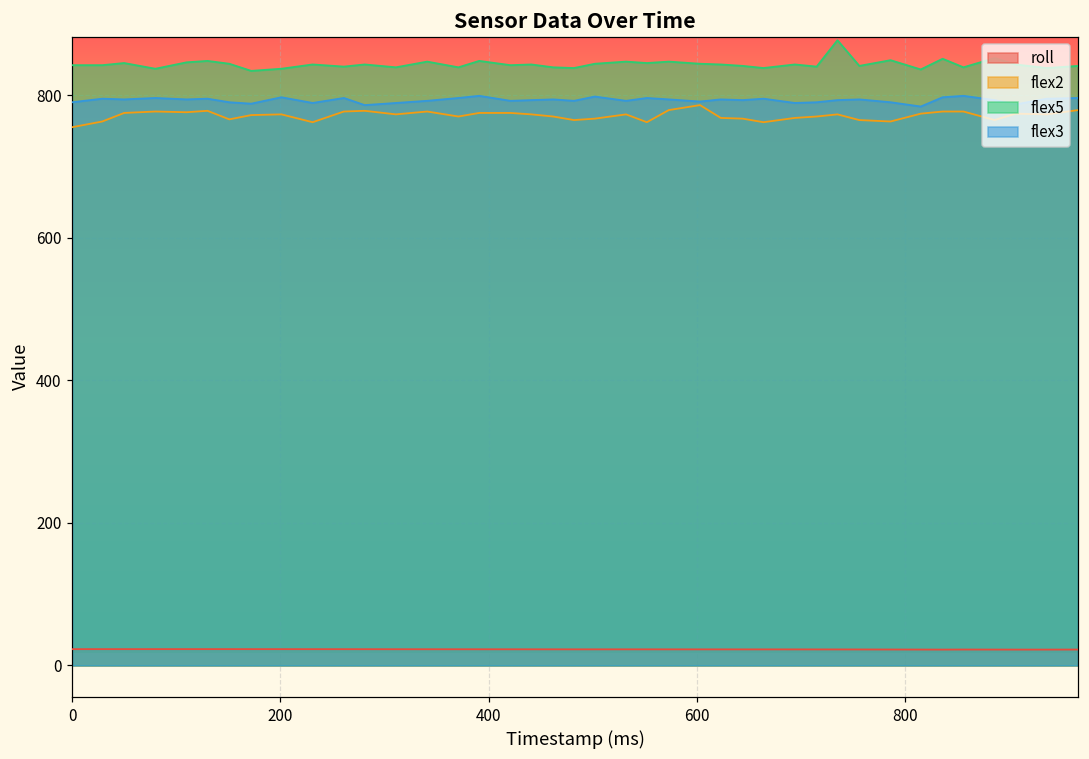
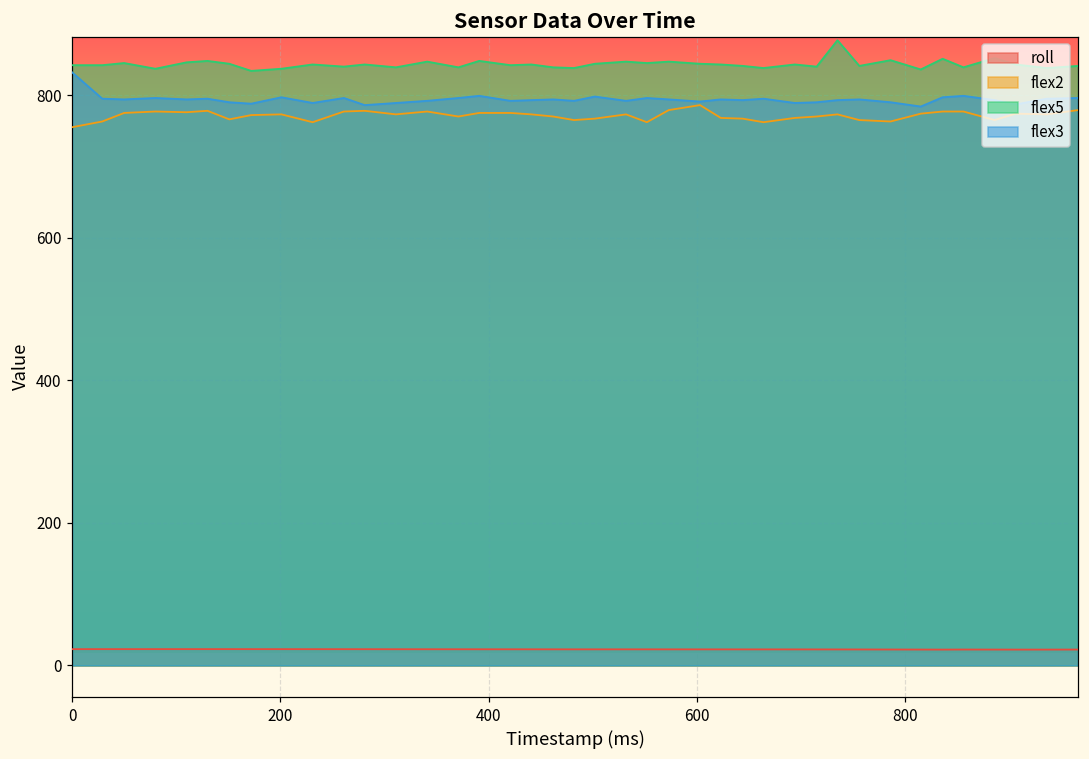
  {
    "roll": {
      "0": 20
    },
    "flex2": {
      "0": 760
    },
    "flex5": {
      "0": 840
    },
    "flex3": {
-     "0": 790
+     "0": 830
    }
  }
